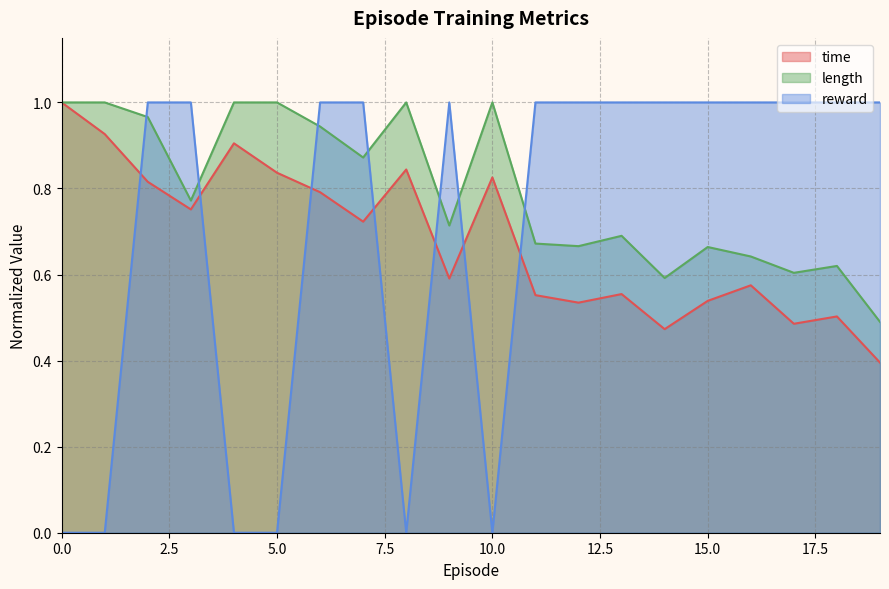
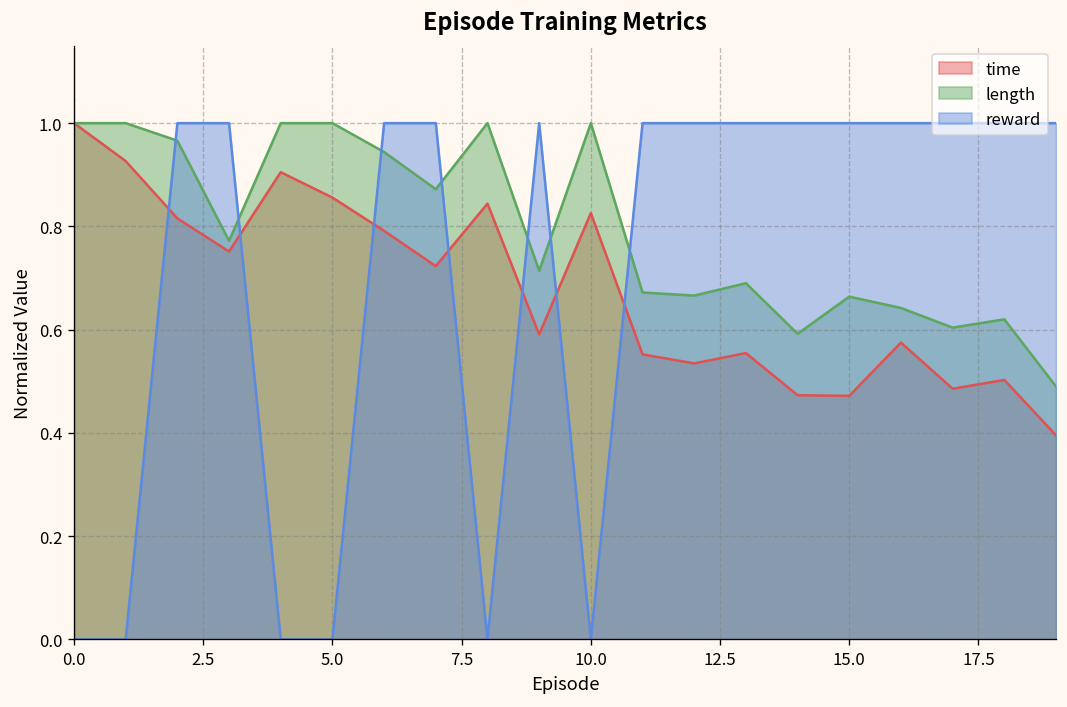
  {
    "time": {
-     "5.0": 0.84,
+     "5.0": 0.86,
      "10.0": 0.83,
-     "15.0": 0.54
+     "15.0": 0.47
    },
    "length": {
      "5.0": 1.00,
      "10.0": 1.00,
      "15.0": 0.66
    },
    "reward": {
      "0.0": 0.00,
      "5.0": 0.00,
      "10.0": 0.00,
      "15.0": 1.00
    }
  }
